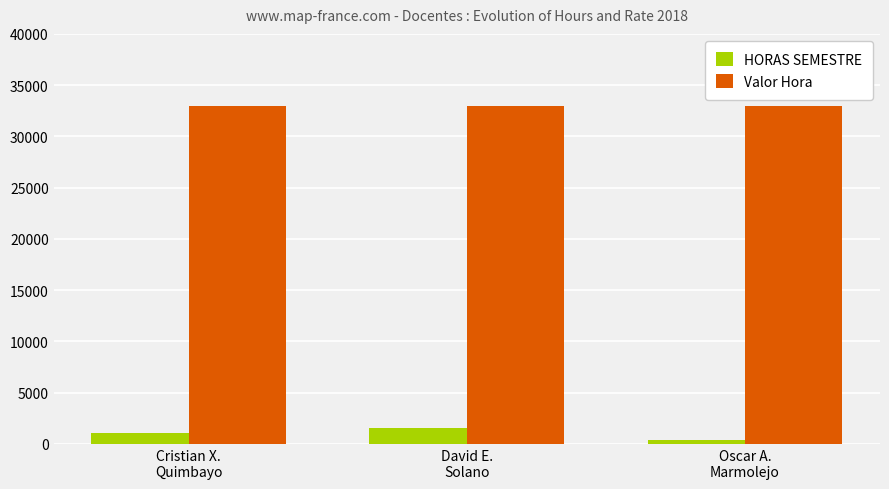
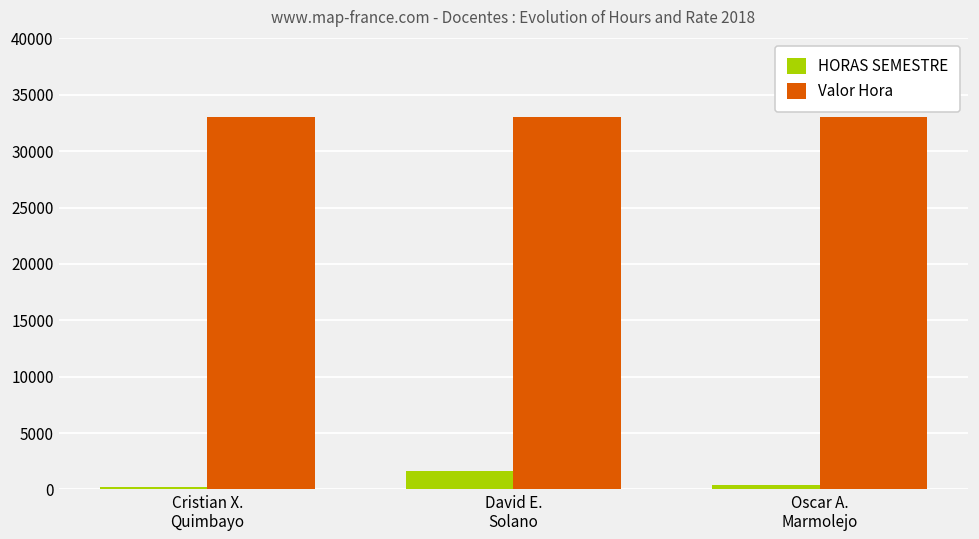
  {
    "HORAS SEMESTRE": {
-     "Cristian X. Quimbayo": 1100,
+     "Cristian X. Quimbayo": 200,
      "David E. Solano": 1600,
      "Oscar A. Marmolejo": 400
    },
    "Valor Hora": {
      "Cristian X. Quimbayo": 33000,
      "David E. Solano": 33000,
      "Oscar A. Marmolejo": 33000
    }
  }
